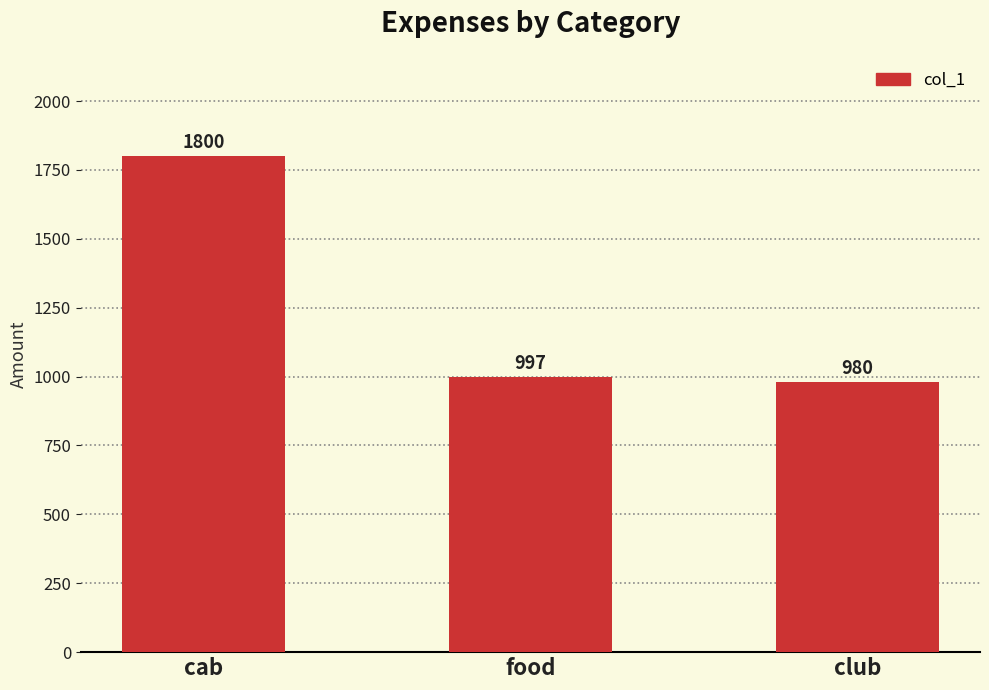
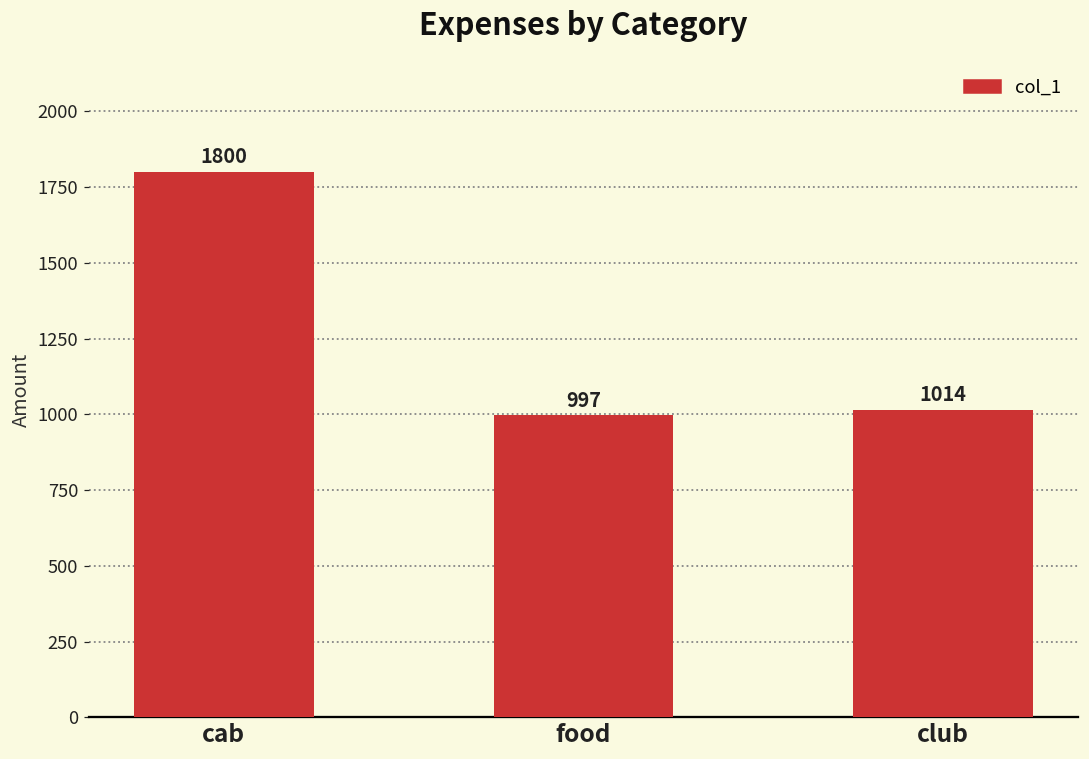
  {
    "cab": 1800,
    "food": 997,
-   "club": 980
+   "club": 1014
  }
